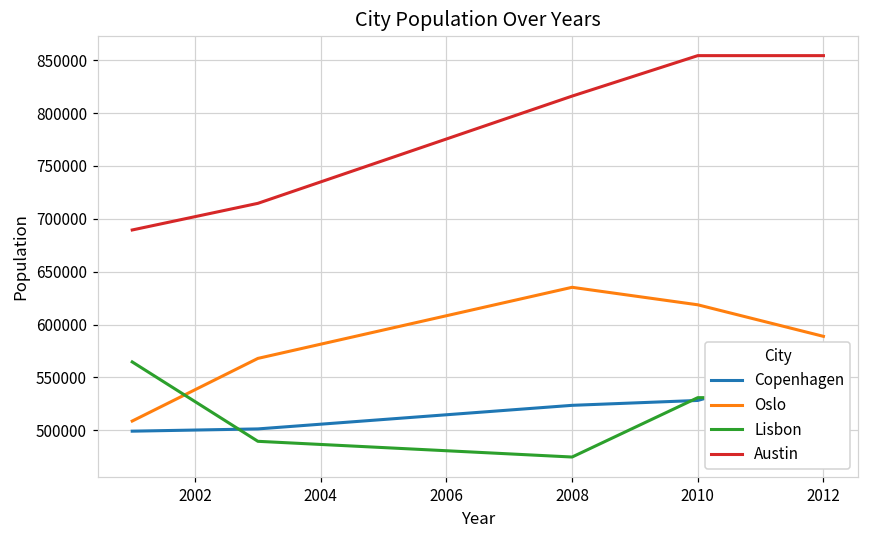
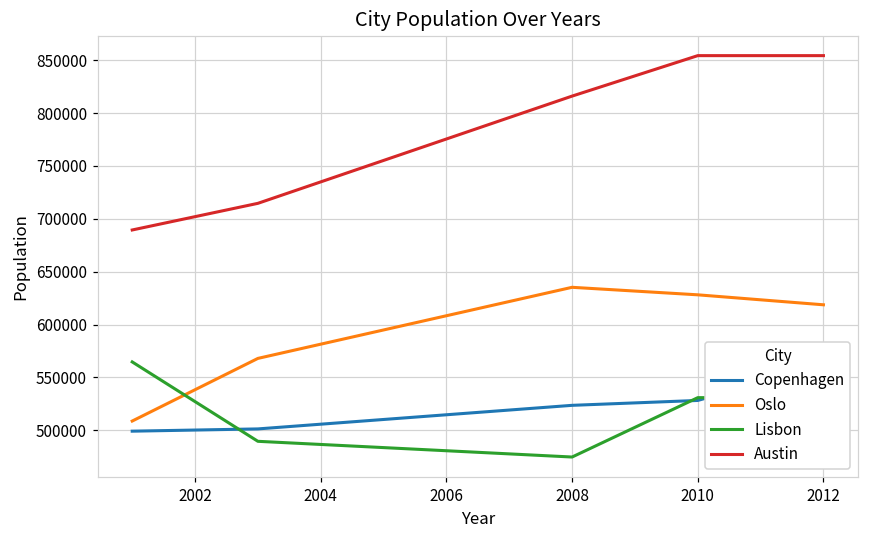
  {
    "Copenhagen": {
      "2008": 520000
    },
    "Oslo": {
      "2008": 640000,
-     "2010": 620000,
-     "2012": 590000
+     "2010": 630000,
+     "2012": 620000
    },
    "Lisbon": {
      "2008": 470000
    },
    "Austin": {
      "2008": 820000,
      "2010": 850000,
      "2012": 850000
    }
  }
